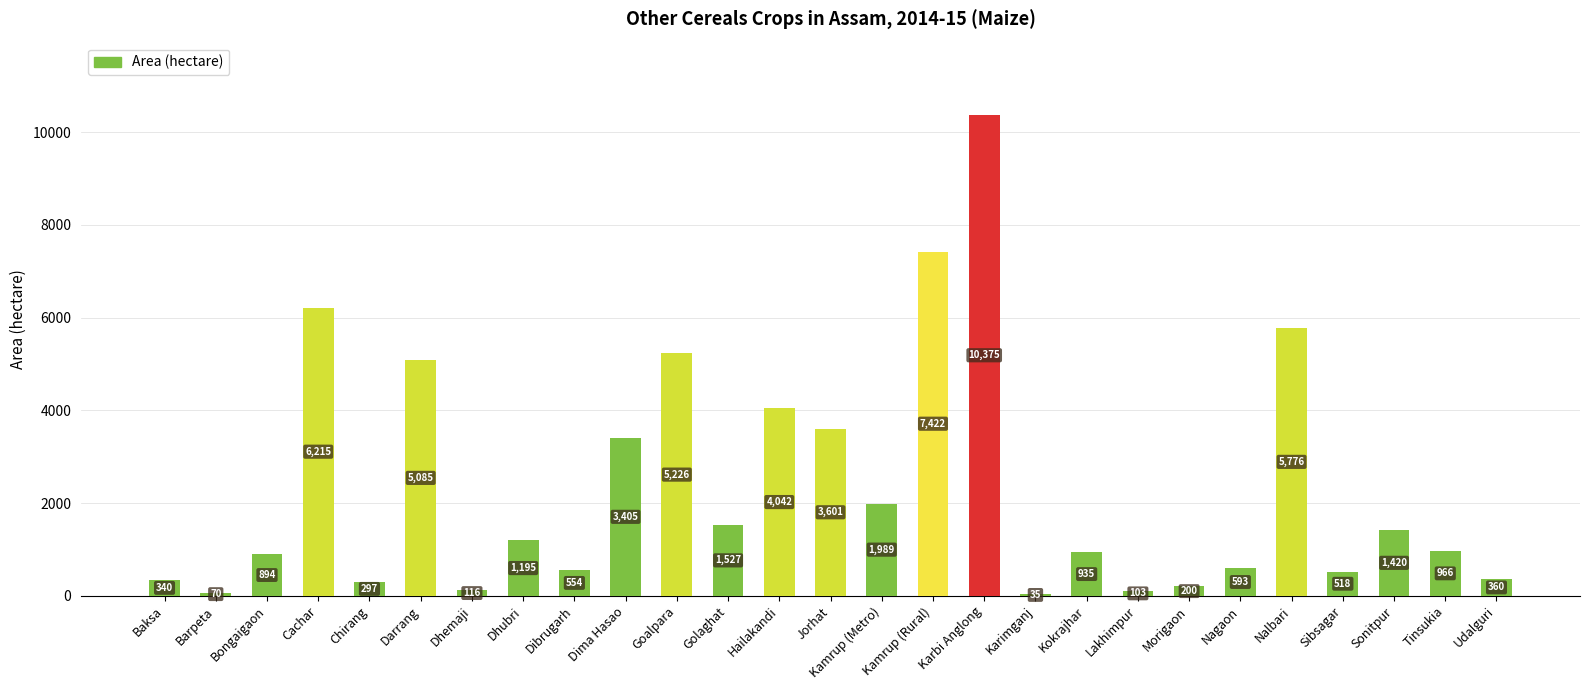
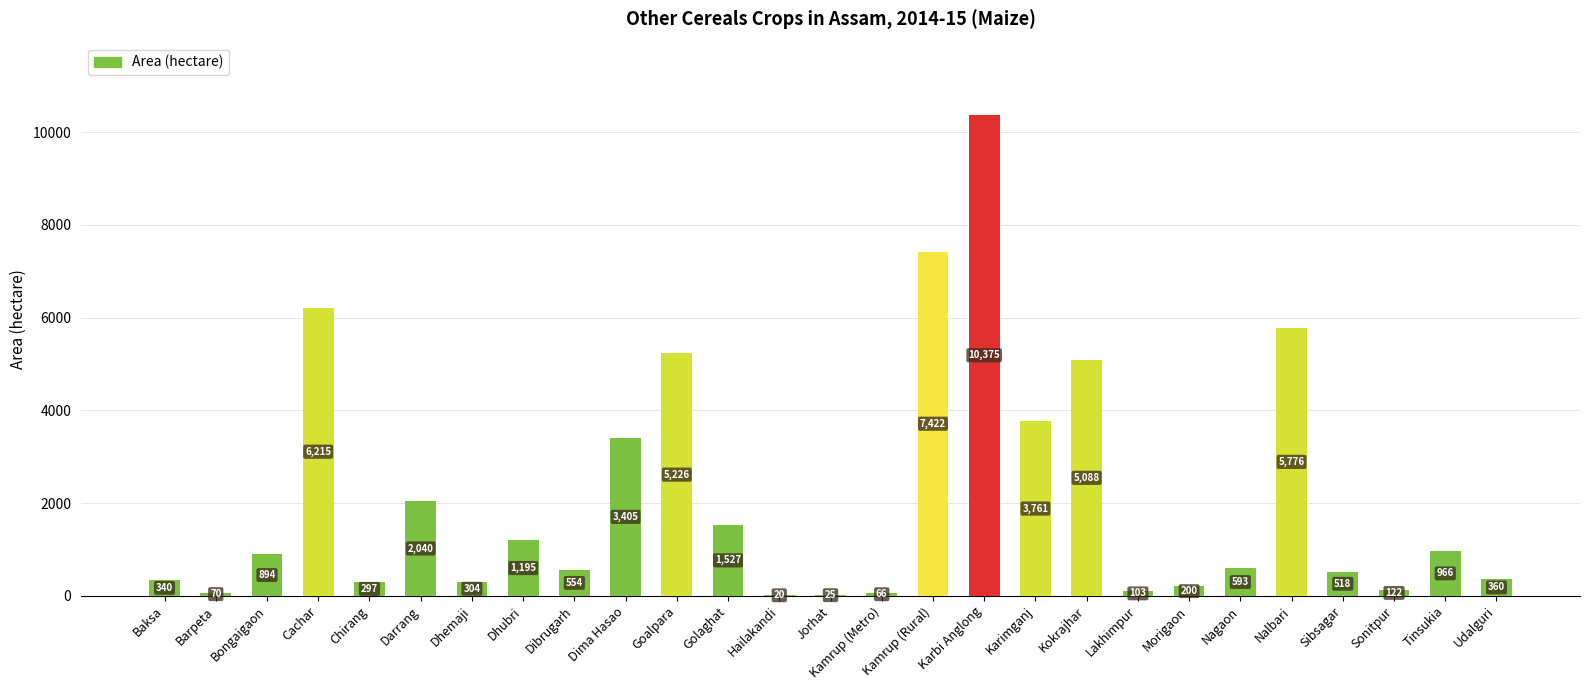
  {
-   "Darrang": "5,085",
-   "Dhemaji": "116",
-   "Hailakandi": "4,042",
-   "Jorhat": "3,601",
-   "Kamrup (Metro)": "1,989",
-   "Karimganj": "35",
-   "Kokrajhar": "935",
-   "Sonitpur": "1,420"
+   "Darrang": "2,040",
+   "Dhemaji": "304",
+   "Hailakandi": "20",
+   "Jorhat": "25",
+   "Kamrup (Metro)": "66",
+   "Karimganj": "3,761",
+   "Kokrajhar": "5,088",
+   "Sonitpur": "122"
  }
